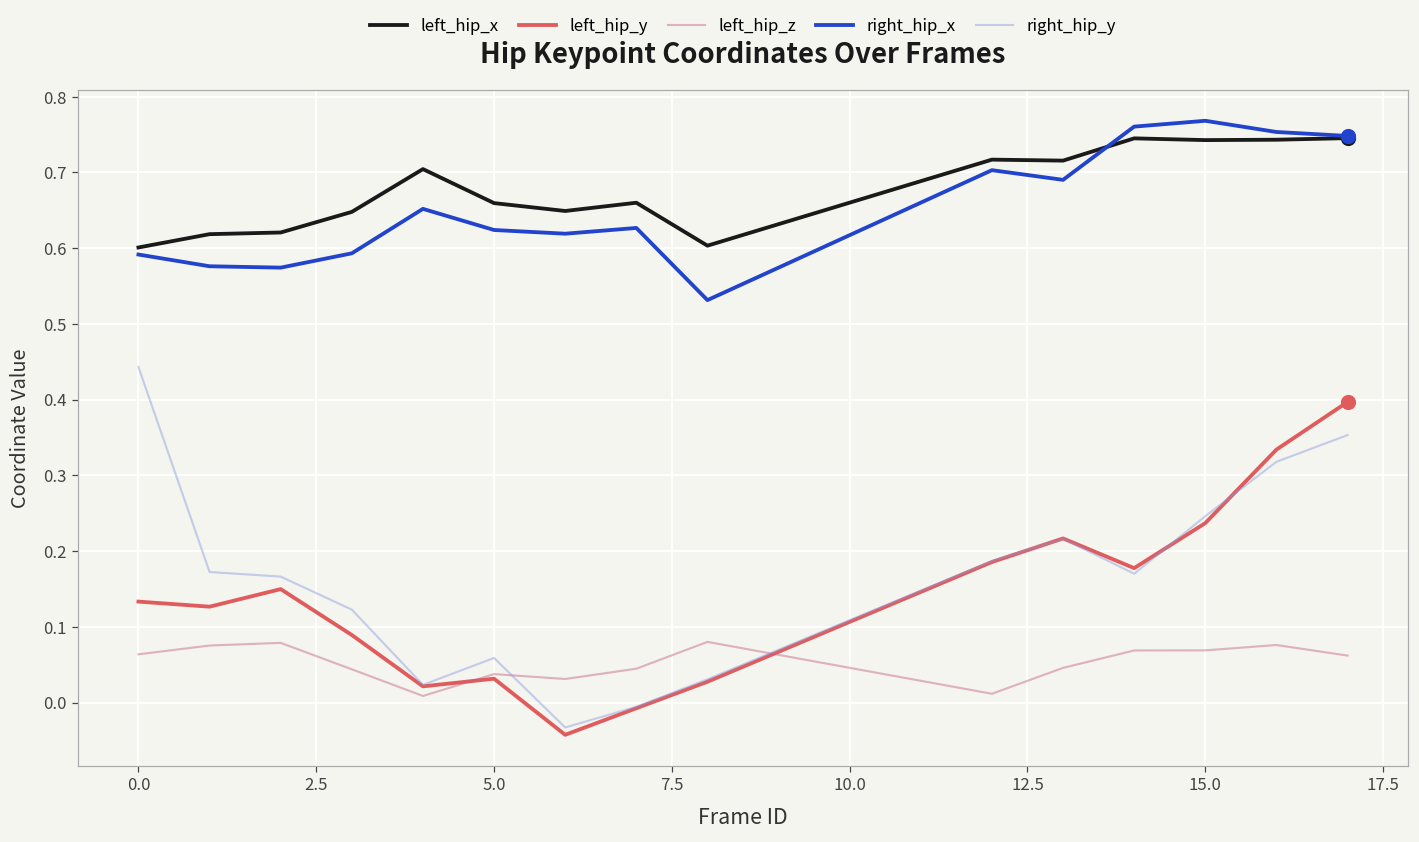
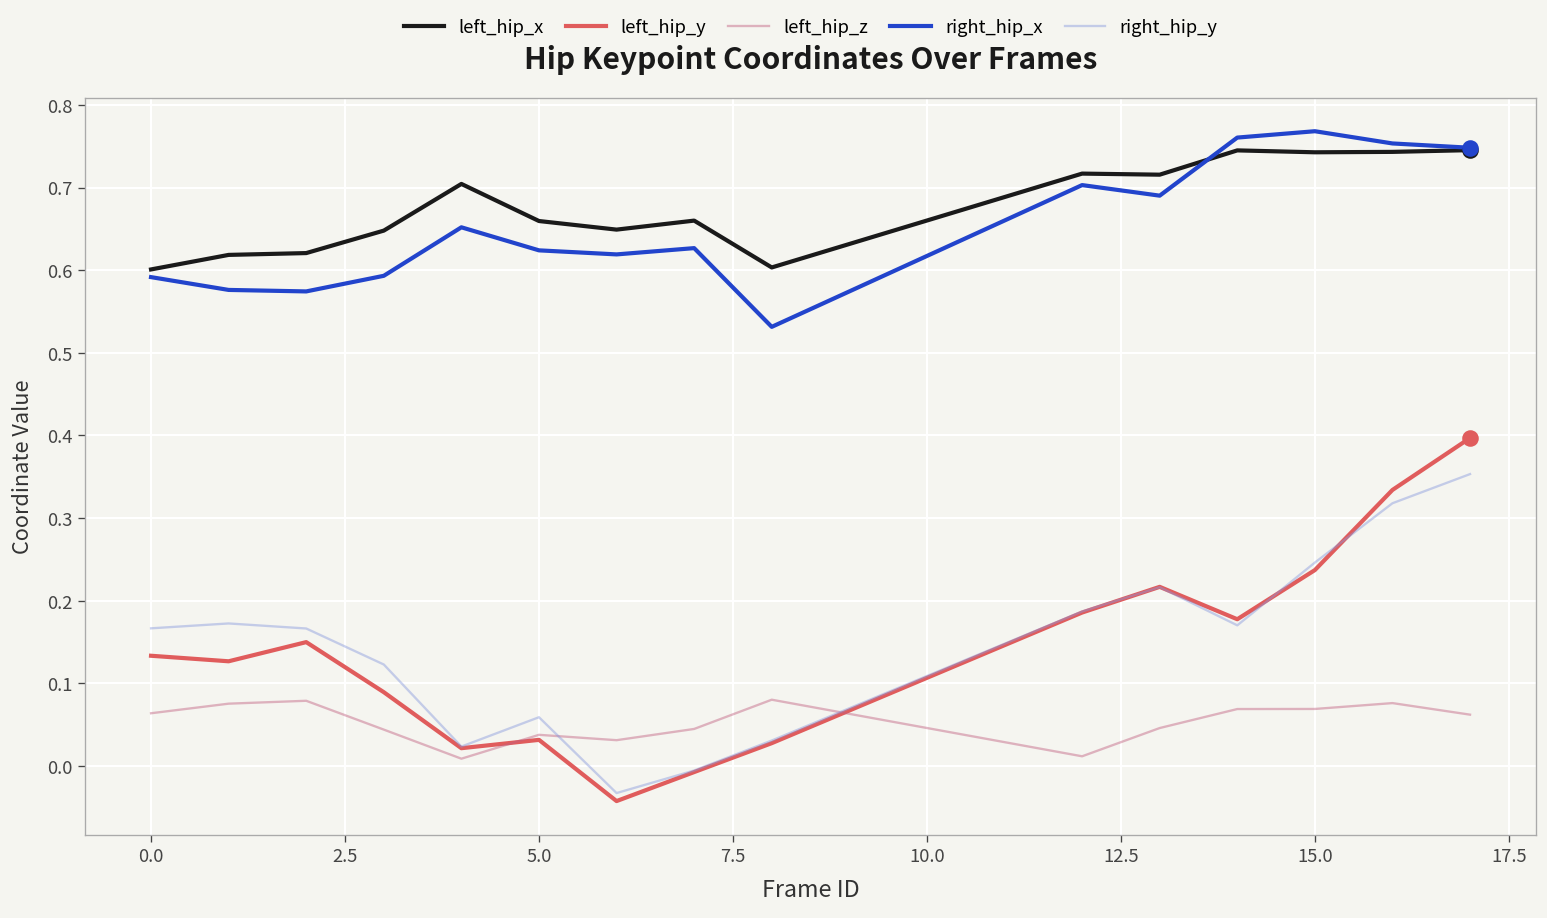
  {
    "right_hip_y": {
-     "0.0": 0.44,
+     "0.0": 0.17,
      "5.0": 0.06,
      "15.0": 0.25
    }
  }
